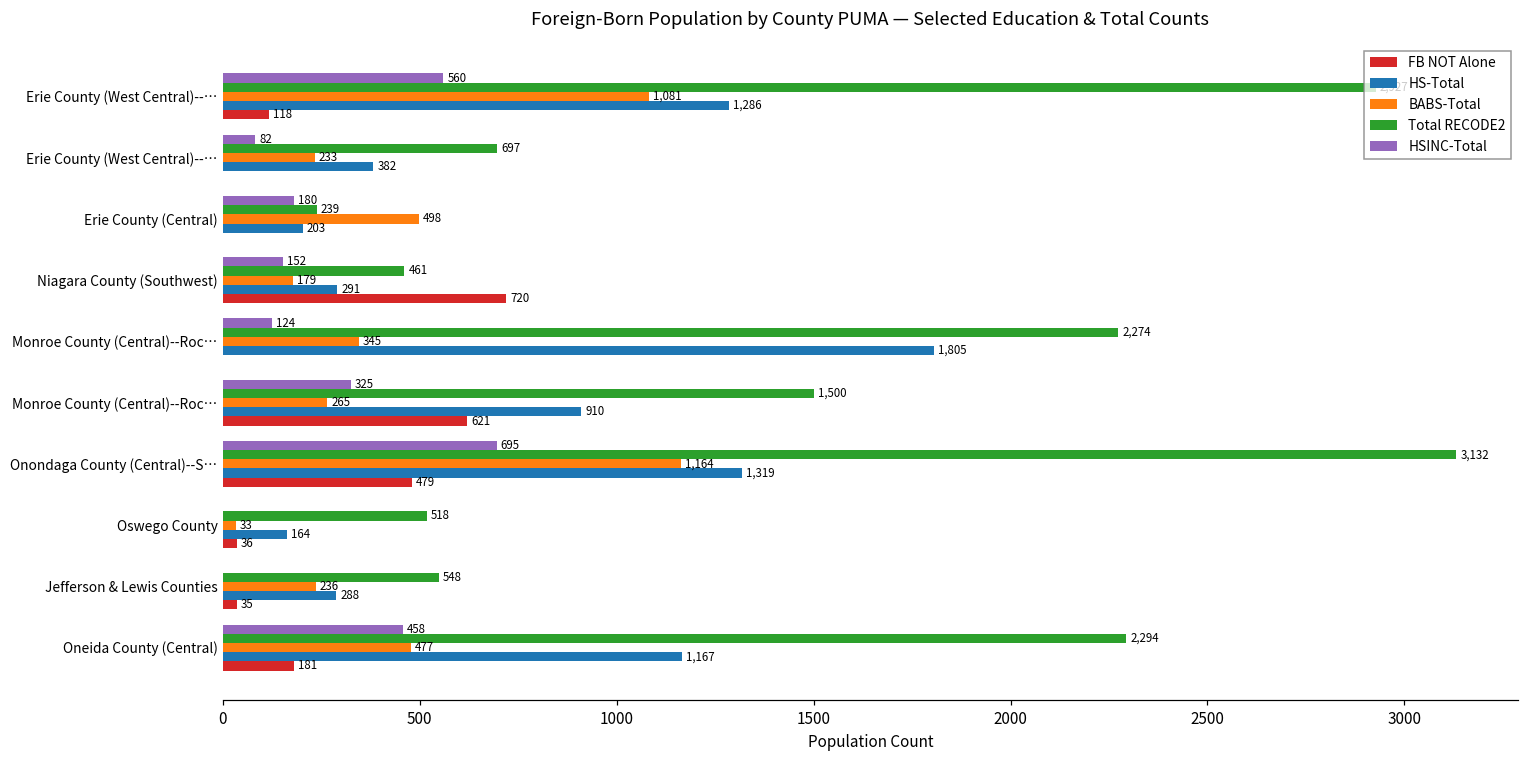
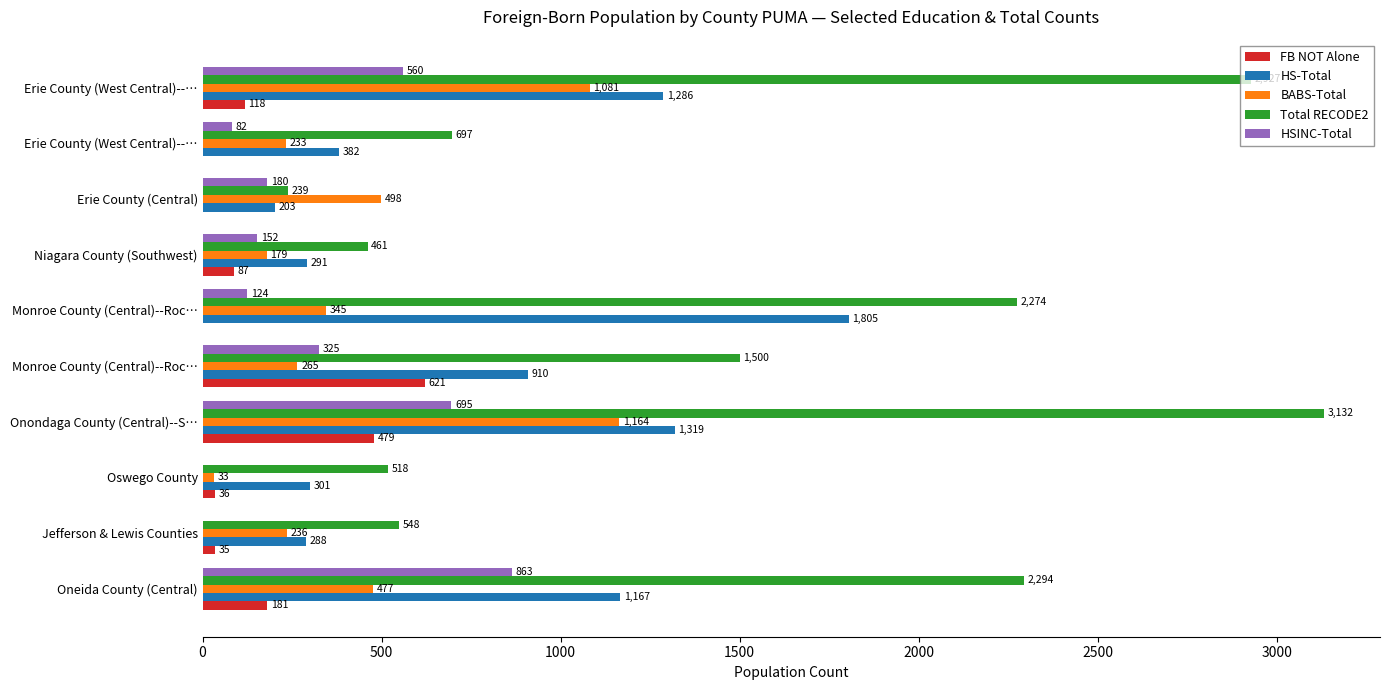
  {
    "FB NOT Alone": {
-     "Niagara County (Southwest)": "720",
+     "Niagara County (Southwest)": "87",
      "Onondaga County (Central)--S…": "479",
      "Oswego County": "36",
      "Jefferson & Lewis Counties": "35",
      "Oneida County (Central)": "181"
    },
    "HS-Total": {
      "Erie County (Central)": "203",
      "Niagara County (Southwest)": "291",
      "Onondaga County (Central)--S…": "1,319",
-     "Oswego County": "164",
+     "Oswego County": "301",
      "Jefferson & Lewis Counties": "288",
      "Oneida County (Central)": "1,167"
    },
    "BABS-Total": {
      "Erie County (Central)": "498",
      "Niagara County (Southwest)": "179",
      "Onondaga County (Central)--S…": "1,164",
      "Oswego County": "33",
      "Jefferson & Lewis Counties": "236",
      "Oneida County (Central)": "477"
    },
    "Total RECODE2": {
      "Erie County (Central)": "239",
      "Niagara County (Southwest)": "461",
      "Onondaga County (Central)--S…": "3,132",
      "Oswego County": "518",
      "Jefferson & Lewis Counties": "548",
      "Oneida County (Central)": "2,294"
    },
    "HSINC-Total": {
      "Erie County (Central)": "180",
      "Niagara County (Southwest)": "152",
      "Onondaga County (Central)--S…": "695",
-     "Oneida County (Central)": "458"
+     "Oneida County (Central)": "863"
    }
  }
